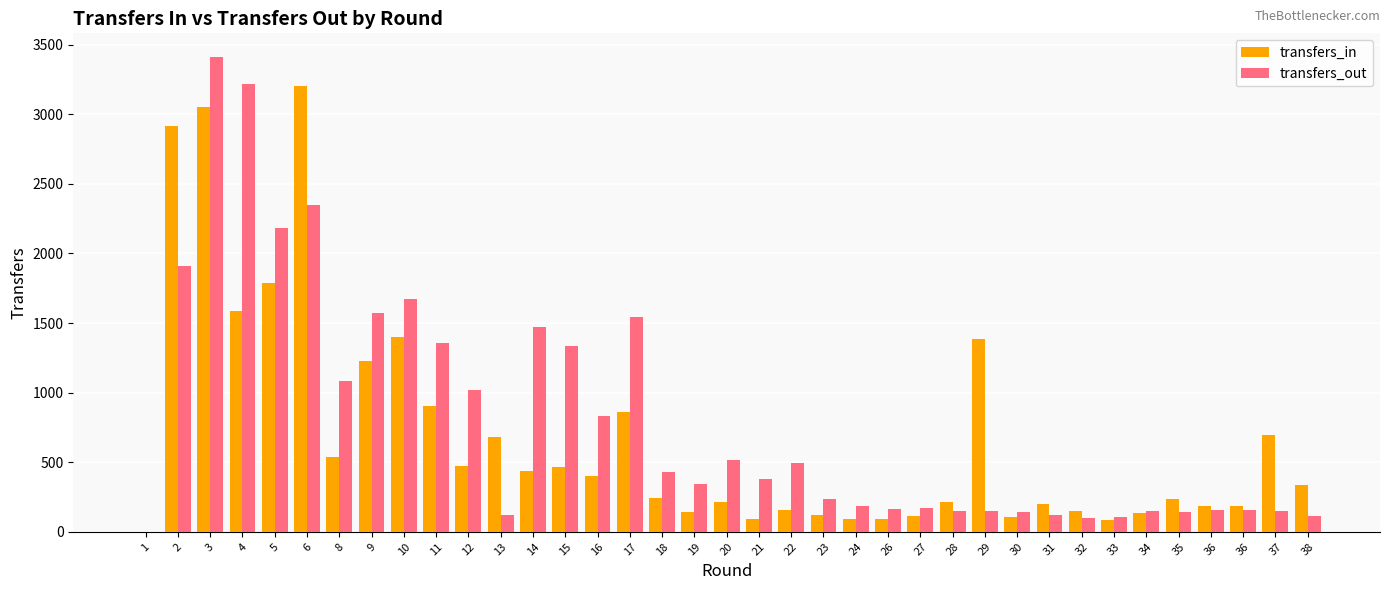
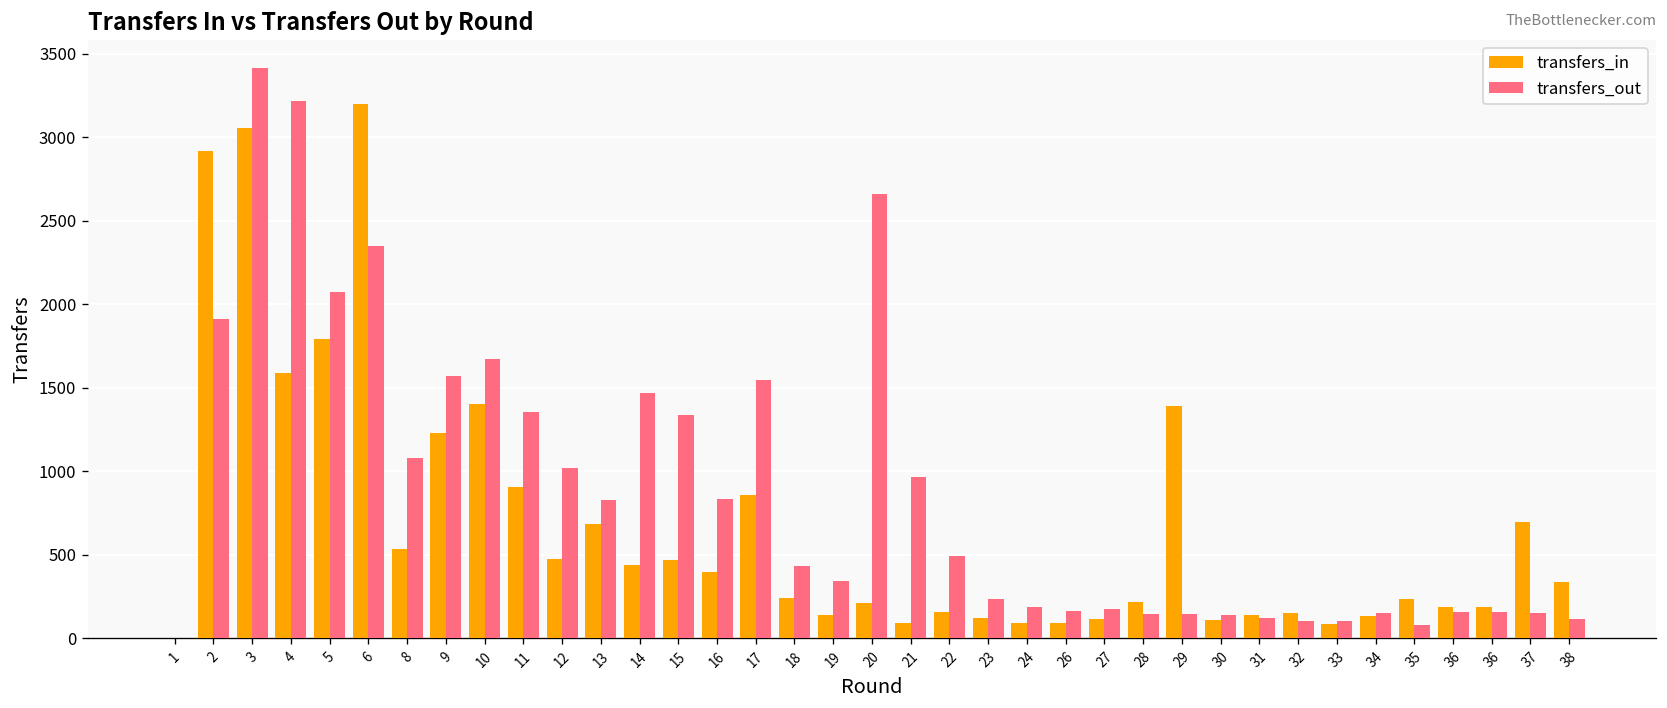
  {
    "transfers_in": {
      "1": 0,
      "2": 2910,
      "3": 3050,
      "4": 1590,
      "5": 1790,
      "6": 3200,
      "8": 530,
      "9": 1230,
      "10": 1400,
      "11": 910,
      "12": 470,
      "13": 680,
      "14": 440,
      "15": 470,
      "16": 400,
      "17": 860,
      "18": 240,
      "19": 140,
      "20": 210,
      "21": 90,
      "22": 160,
      "23": 120,
      "24": 90,
      "26": 90,
      "27": 110,
      "28": 220,
      "29": 1390,
      "30": 110,
-     "31": 200,
+     "31": 140,
      "32": 150,
      "33": 80,
      "34": 130,
      "35": 240,
      "37": 700,
      "38": 340
    },
    "transfers_out": {
      "1": 0,
      "2": 1910,
      "3": 3410,
      "4": 3220,
-     "5": 2180,
+     "5": 2070,
      "6": 2350,
      "8": 1080,
      "9": 1570,
      "10": 1670,
      "11": 1360,
      "12": 1020,
-     "13": 120,
+     "13": 830,
      "14": 1470,
      "15": 1340,
      "16": 840,
      "17": 1550,
      "18": 430,
      "19": 350,
-     "20": 510,
-     "21": 380,
+     "20": 2660,
+     "21": 970,
      "22": 490,
      "23": 230,
      "24": 190,
      "26": 160,
      "27": 170,
      "28": 150,
      "29": 150,
      "30": 140,
      "31": 120,
      "32": 100,
      "33": 100,
      "34": 150,
-     "35": 150,
+     "35": 80,
      "37": 150,
      "38": 110
    }
  }
